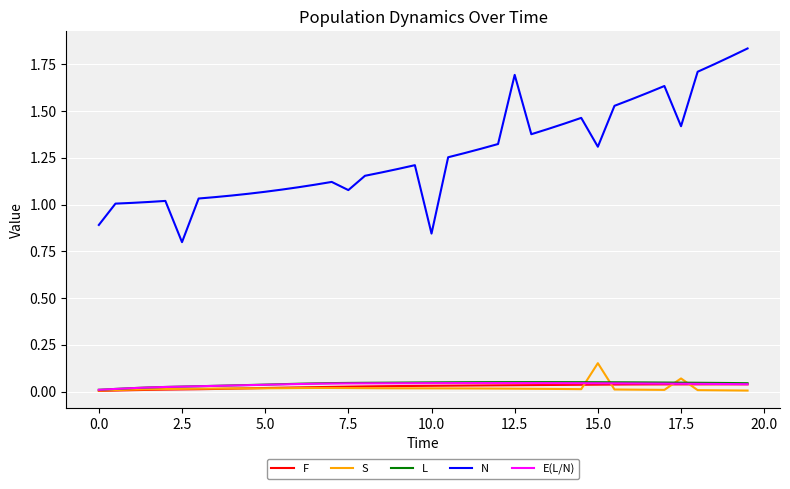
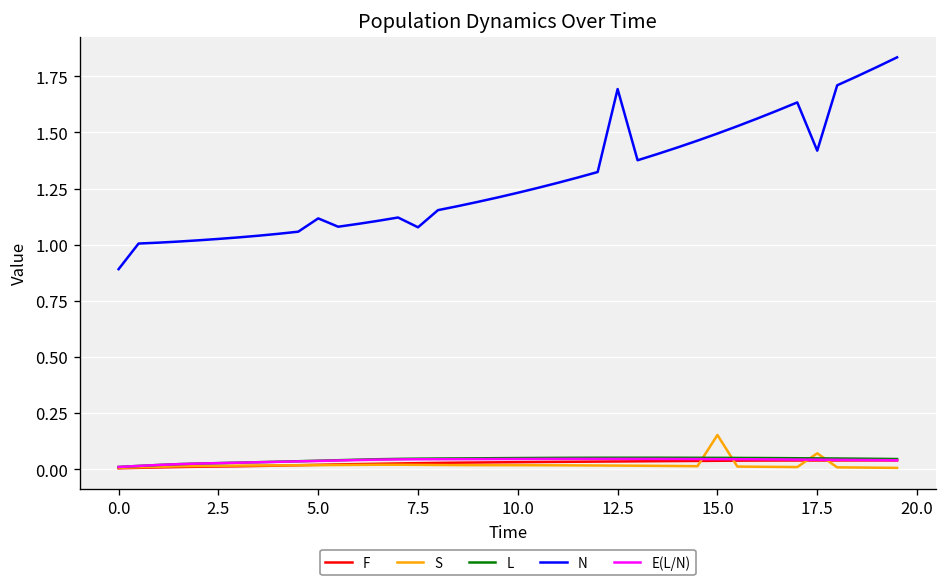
  {
    "F": {
      "10.0": 0.03
    },
    "S": {
      "10.0": 0.02,
      "12.5": 0.02,
      "15.0": 0.15,
      "17.5": 0.07
    },
    "N": {
      "0.0": 0.89,
-     "2.5": 0.80,
-     "5.0": 1.07,
+     "2.5": 1.03,
+     "5.0": 1.12,
      "7.5": 1.08,
-     "10.0": 0.84,
+     "10.0": 1.23,
      "12.5": 1.69,
-     "15.0": 1.31,
+     "15.0": 1.49,
      "17.5": 1.42
    }
  }
